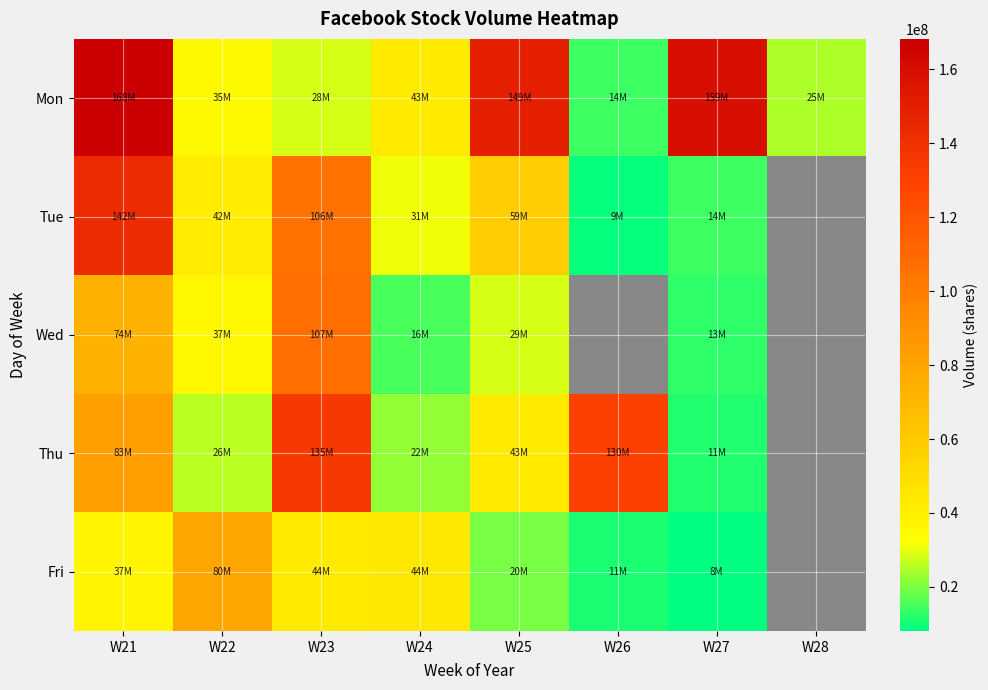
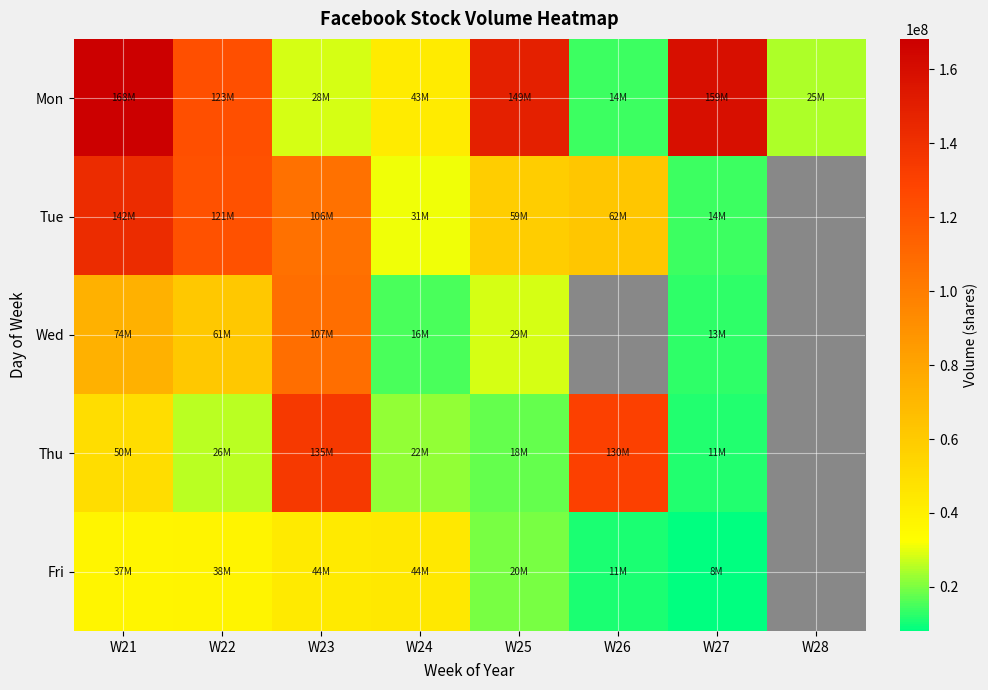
  {
    "Mon": {
      "W21": "168M",
-     "W22": "35M",
+     "W22": "123M",
      "W23": "28M",
      "W24": "43M",
      "W25": "149M",
      "W26": "14M",
      "W27": "159M",
      "W28": "25M"
    },
    "Tue": {
      "W21": "142M",
-     "W22": "42M",
+     "W22": "121M",
      "W23": "106M",
      "W24": "31M",
      "W25": "59M",
-     "W26": "9M",
+     "W26": "62M",
      "W27": "14M"
    },
    "Wed": {
      "W21": "74M",
-     "W22": "37M",
+     "W22": "61M",
      "W23": "107M",
      "W24": "16M",
      "W25": "29M",
      "W27": "13M"
    },
    "Thu": {
-     "W21": "83M",
+     "W21": "50M",
      "W22": "26M",
      "W23": "135M",
      "W24": "22M",
-     "W25": "43M",
+     "W25": "18M",
      "W26": "130M",
      "W27": "11M"
    },
    "Fri": {
      "W21": "37M",
-     "W22": "80M",
+     "W22": "38M",
      "W23": "44M",
      "W24": "44M",
      "W25": "20M",
      "W26": "11M",
      "W27": "8M"
    }
  }
